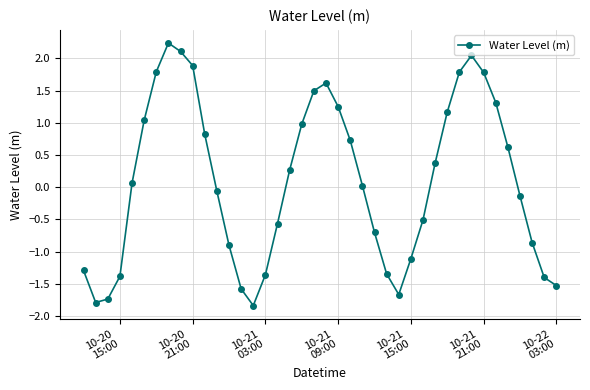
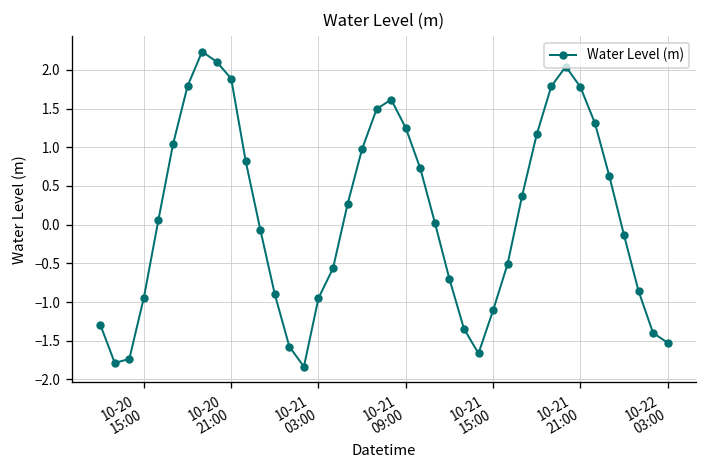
  {
-   "10-20 15:00": -1.4,
+   "10-20 15:00": -0.9,
    "10-20 21:00": 1.9,
-   "10-21 03:00": -1.4,
+   "10-21 03:00": -0.9,
    "10-21 09:00": 1.3,
    "10-21 15:00": -1.1,
    "10-21 21:00": 1.8,
    "10-22 03:00": -1.5
  }
